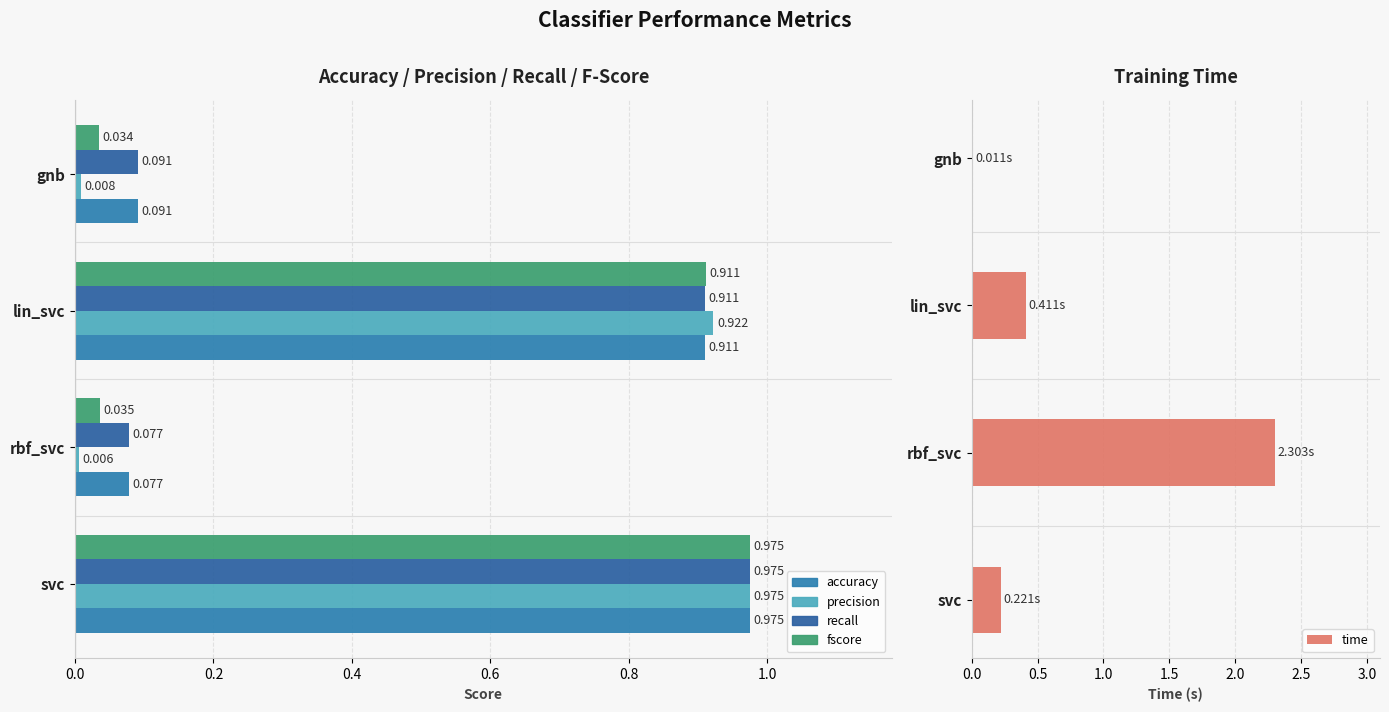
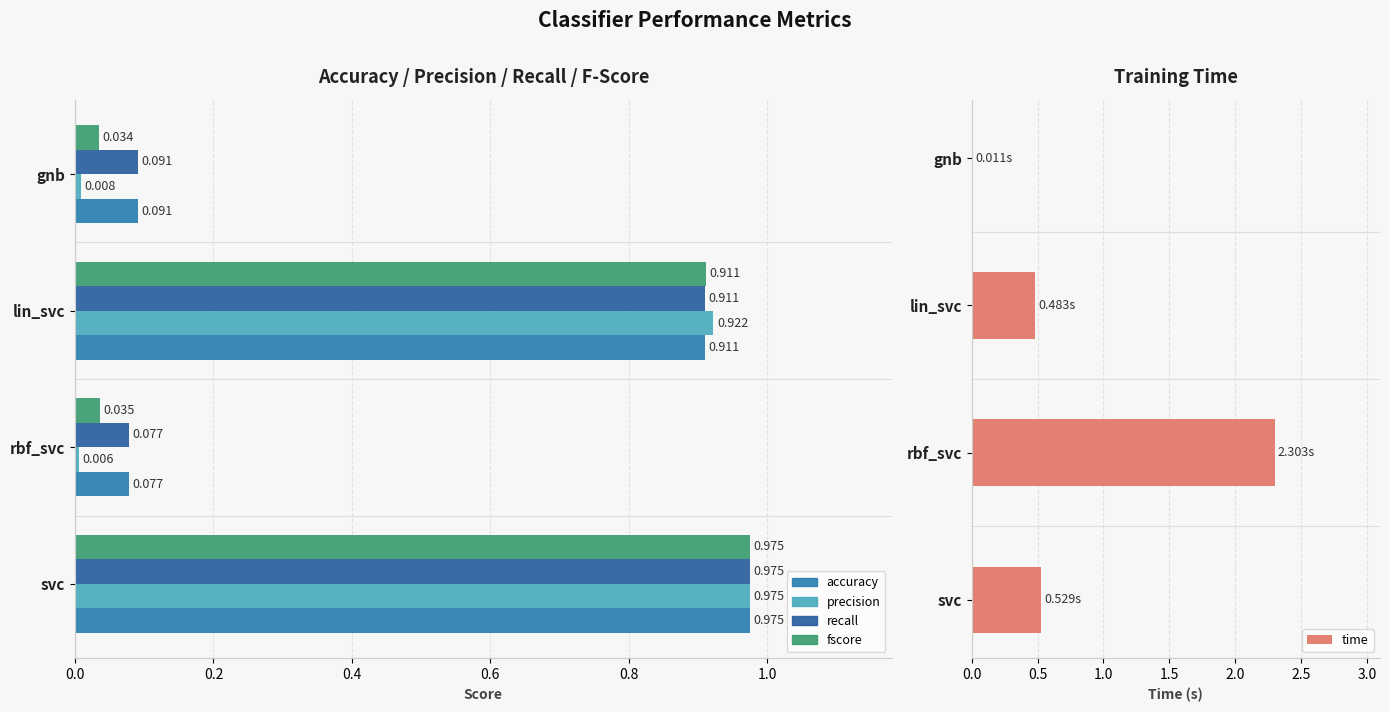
  {
    "Accuracy / Precision / Recall / F-Score": {
      "fscore": {
        "gnb": "0.034",
        "lin_svc": "0.911",
        "rbf_svc": "0.035",
        "svc": "0.975"
      }
    },
    "Training Time": {
      "gnb": "0.011s",
-     "lin_svc": "0.411s",
+     "lin_svc": "0.483s",
      "rbf_svc": "2.303s",
-     "svc": "0.221s"
+     "svc": "0.529s"
    }
  }
